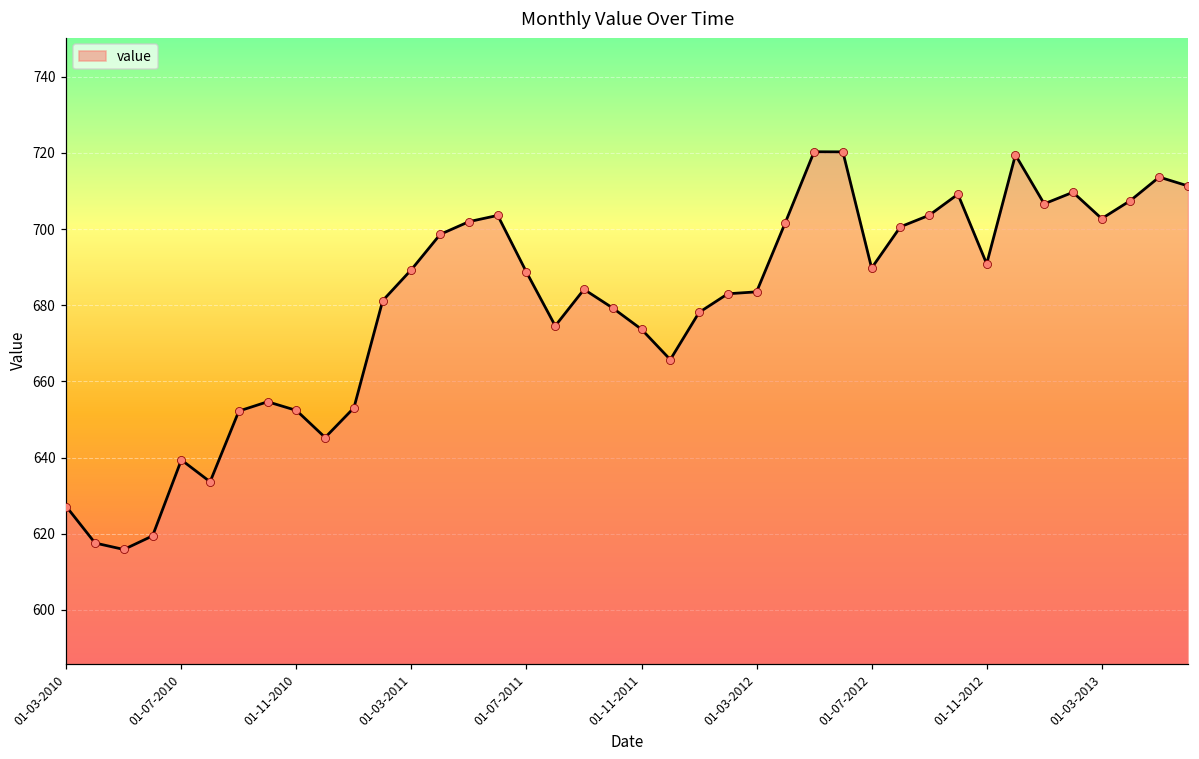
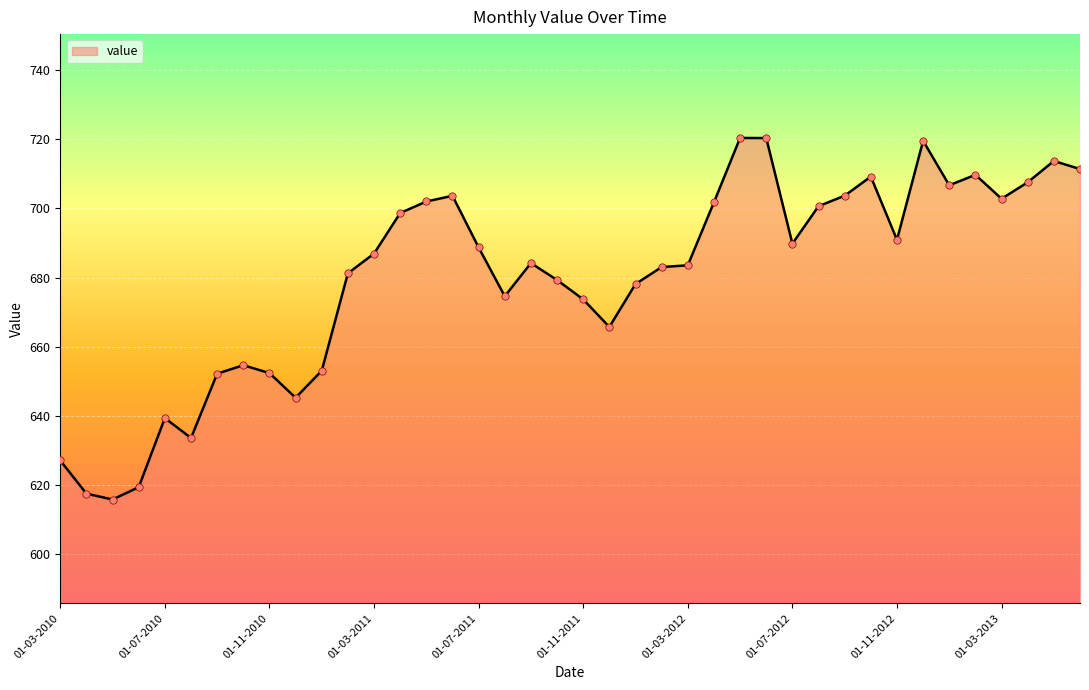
  {
    "01-03-2010": 627,
    "01-07-2010": 639,
    "01-11-2010": 652,
-   "01-03-2011": 689,
+   "01-03-2011": 687,
    "01-07-2011": 689,
    "01-11-2011": 674,
    "01-03-2012": 684,
    "01-07-2012": 690,
    "01-11-2012": 691,
    "01-03-2013": 703
  }
